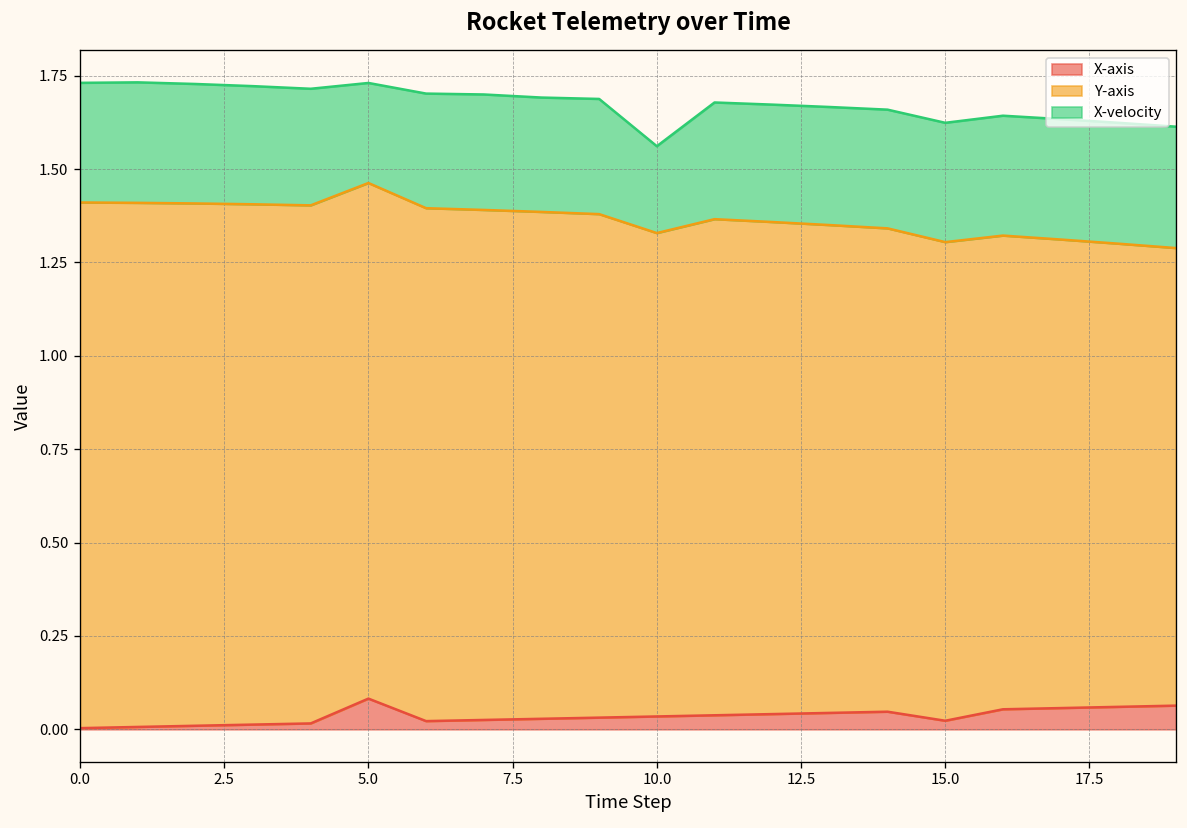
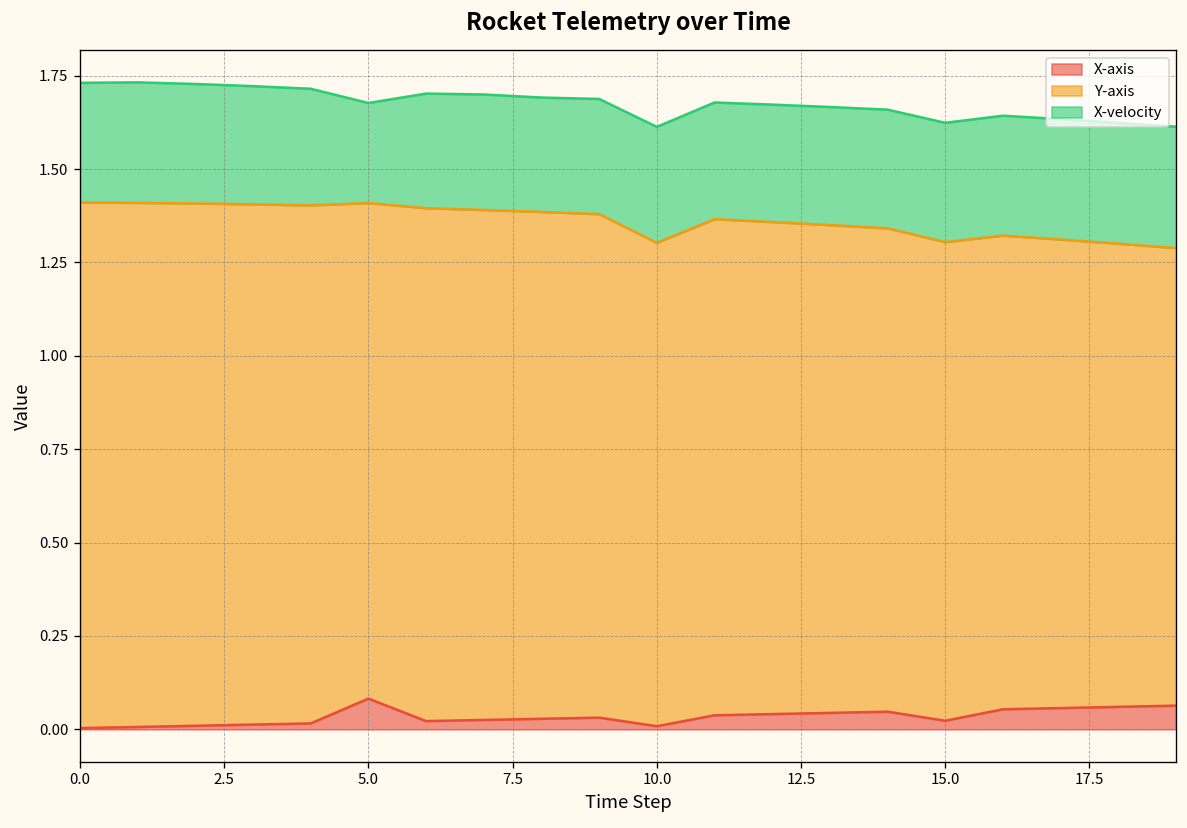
  {
    "X-axis": {
      "0.0": 0.00,
      "5.0": 0.08,
-     "10.0": 0.03,
+     "10.0": 0.01,
      "15.0": 0.02
    },
    "Y-axis": {
      "0.0": 1.41,
-     "5.0": 1.38,
+     "5.0": 1.33,
      "10.0": 1.29,
      "15.0": 1.28
    },
    "X-velocity": {
      "0.0": 0.32,
      "5.0": 0.27,
-     "10.0": 0.23,
+     "10.0": 0.31,
      "15.0": 0.32
    }
  }
